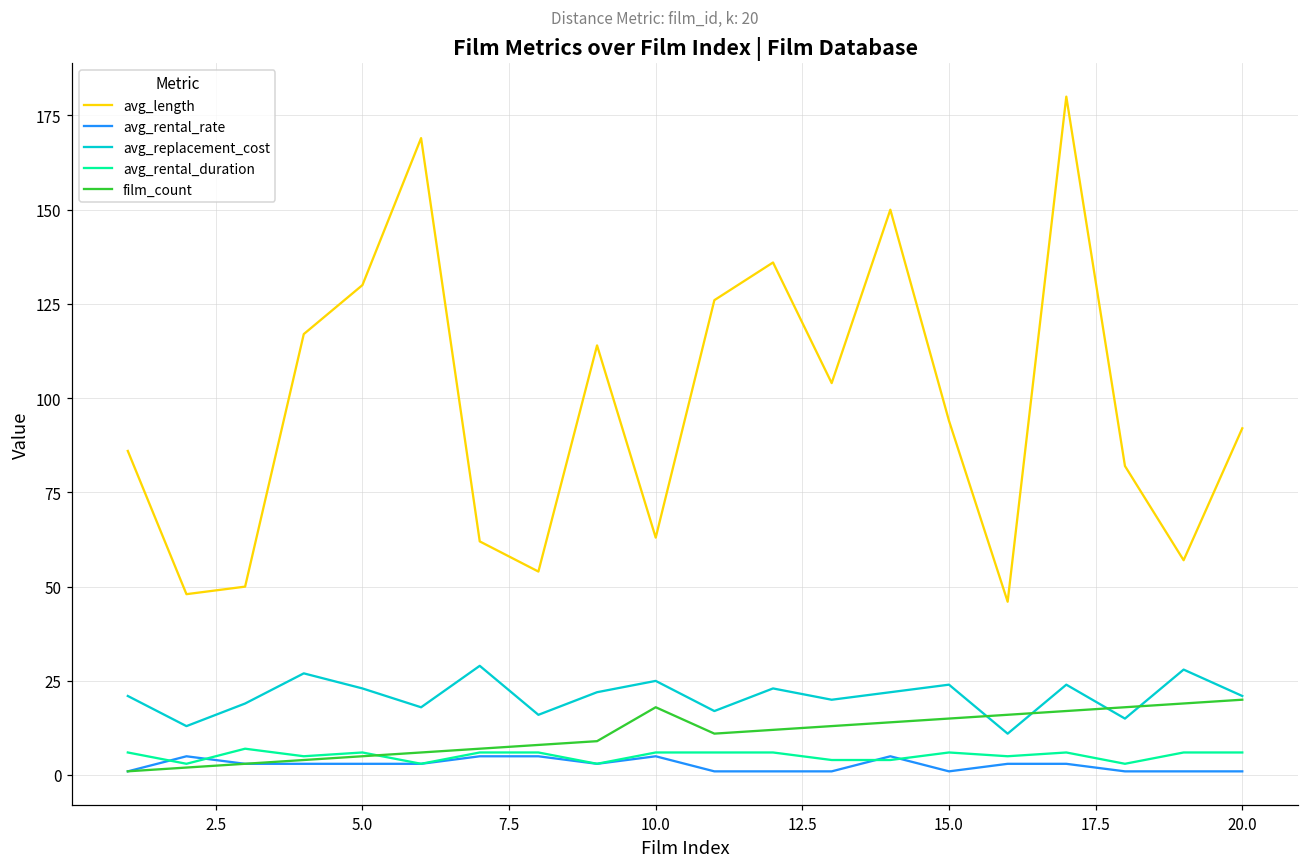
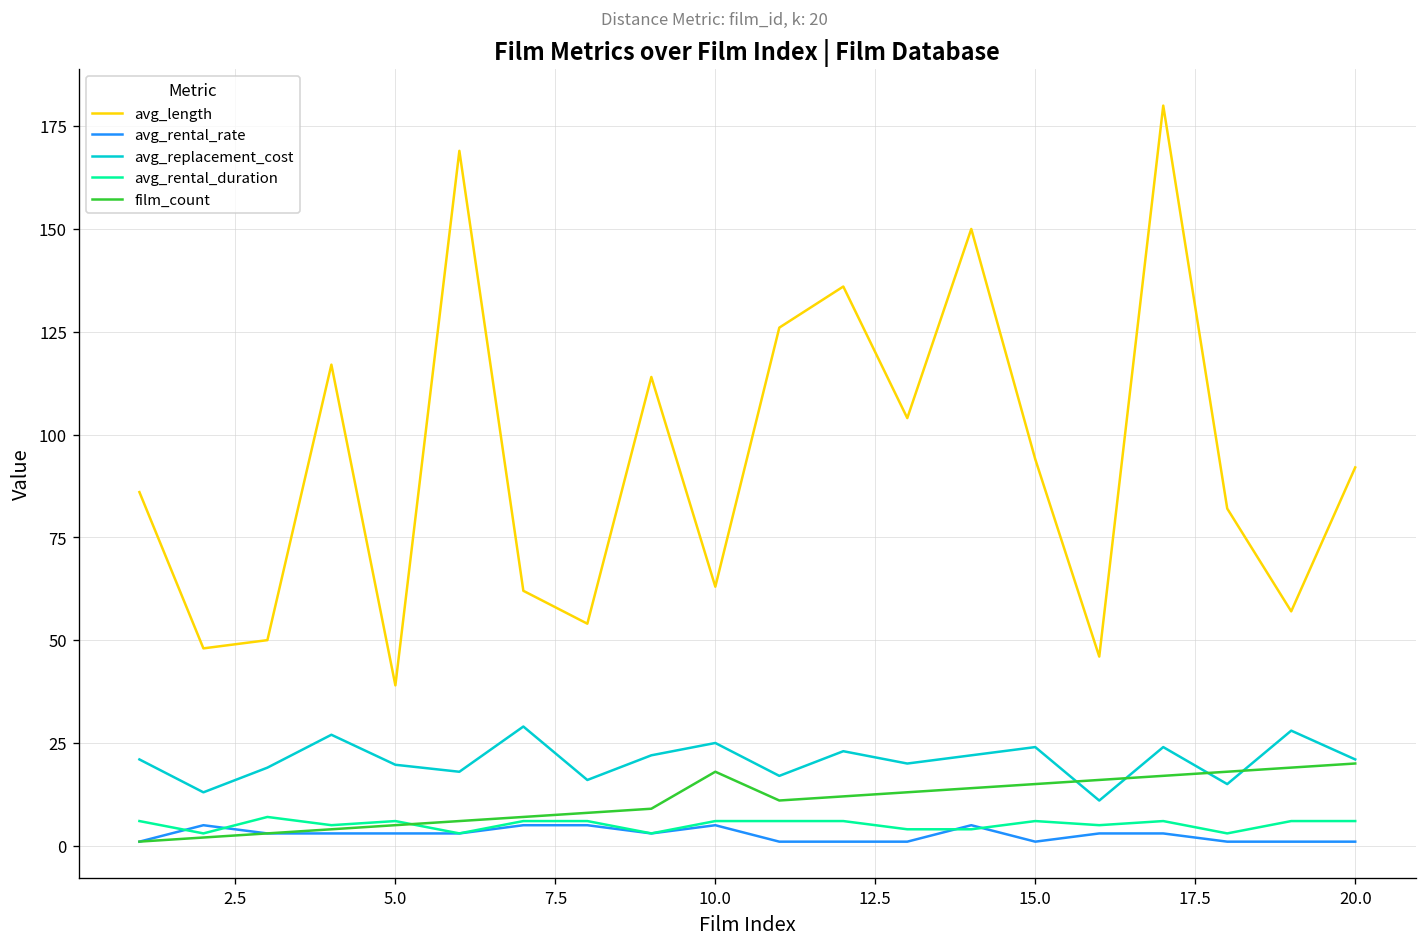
  {
    "avg_length": {
-     "5.0": 130,
+     "5.0": 39,
      "10.0": 63,
      "15.0": 94,
      "20.0": 92
    },
    "avg_rental_rate": {
      "5.0": 3,
      "10.0": 5,
      "15.0": 1,
      "20.0": 1
    },
    "avg_replacement_cost": {
-     "5.0": 23,
+     "5.0": 20,
      "10.0": 25,
      "15.0": 24,
      "20.0": 21
    },
    "avg_rental_duration": {
      "5.0": 6,
      "10.0": 6,
      "15.0": 6,
      "20.0": 6
    },
    "film_count": {
      "5.0": 5,
      "10.0": 18,
      "15.0": 15,
      "20.0": 20
    }
  }
